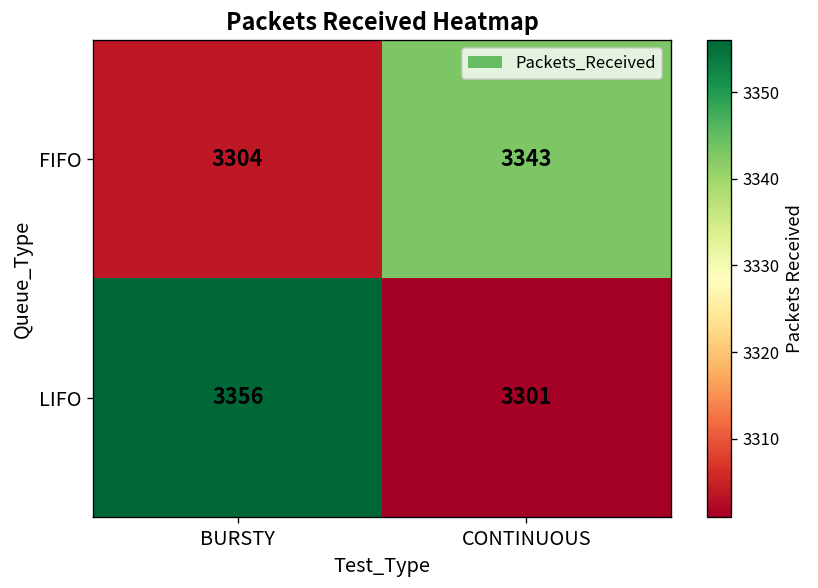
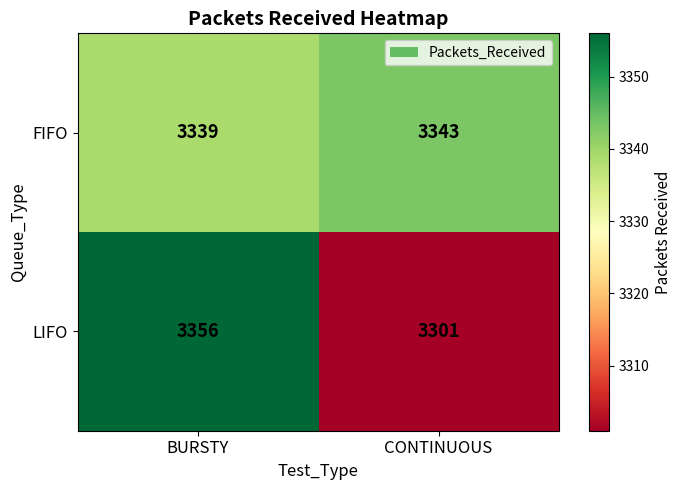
  {
    "FIFO": {
-     "BURSTY": 3304,
+     "BURSTY": 3339,
      "CONTINUOUS": 3343
    },
    "LIFO": {
      "BURSTY": 3356,
      "CONTINUOUS": 3301
    }
  }
